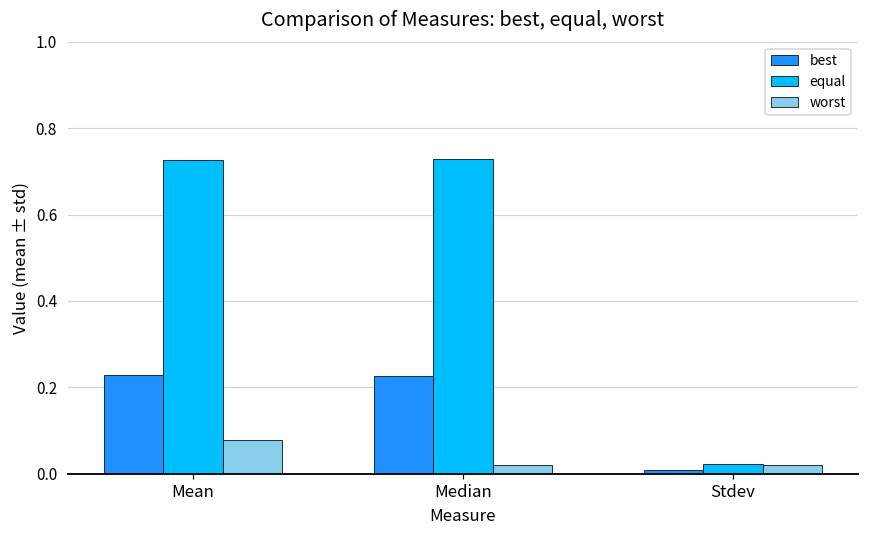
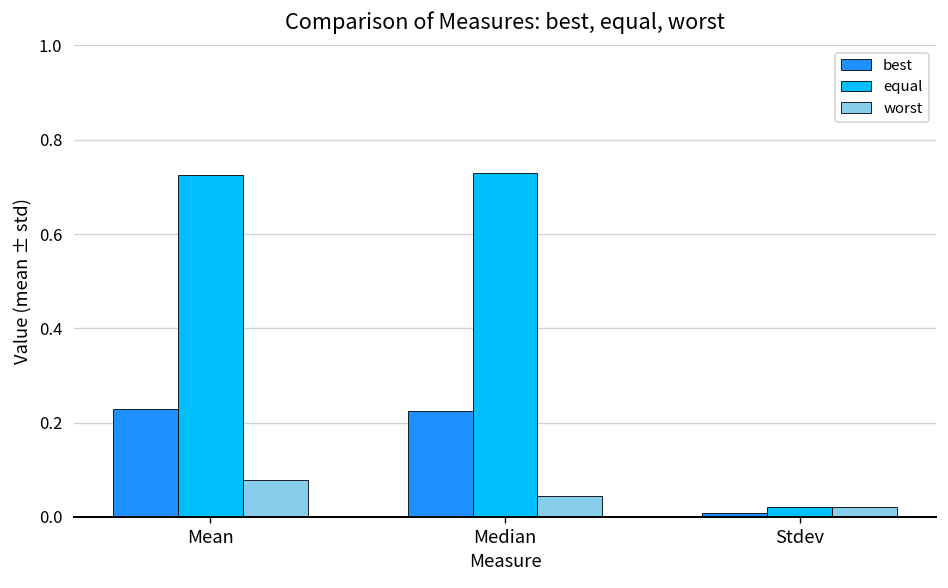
  {
    "worst": {
      "Mean": 0.08,
-     "Median": 0.02,
+     "Median": 0.04,
      "Stdev": 0.02
    }
  }
